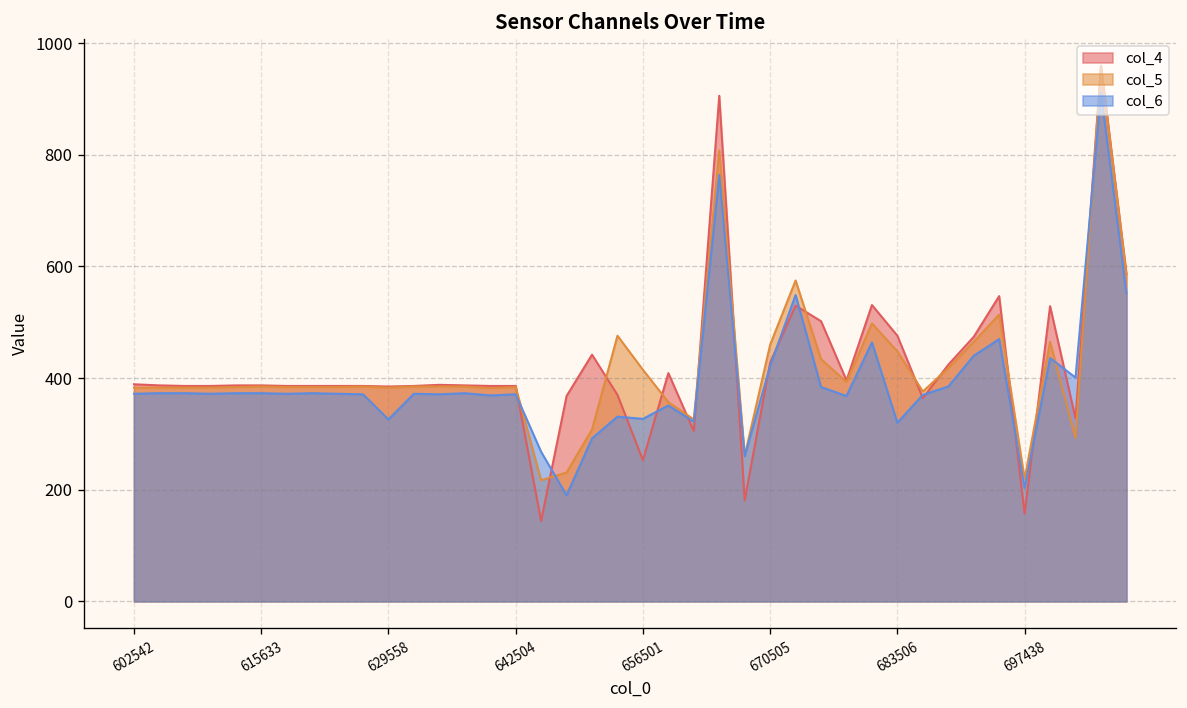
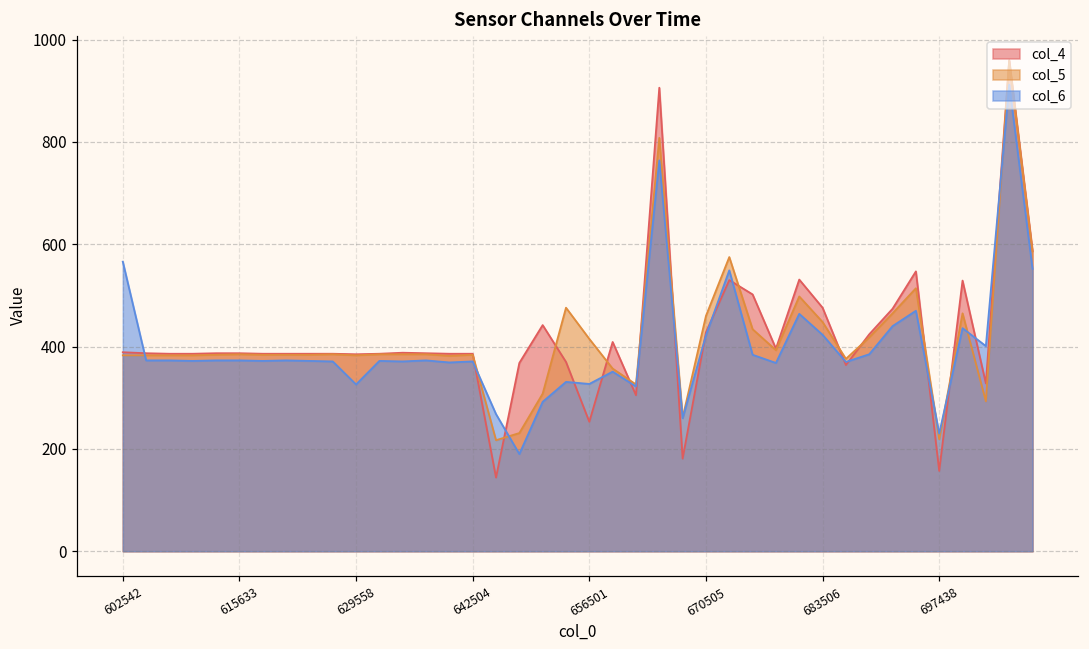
  {
    "col_6": {
-     "602542": 370,
+     "602542": 570,
      "615633": 370,
      "629558": 330,
      "642504": 370,
      "656501": 330,
      "670505": 420,
-     "683506": 320,
-     "697438": 200
+     "683506": 420,
+     "697438": 230
    }
  }
